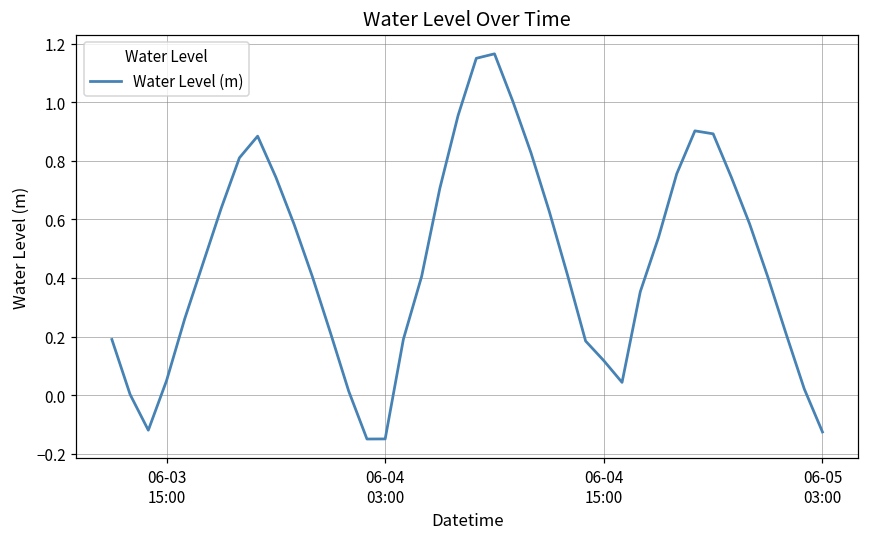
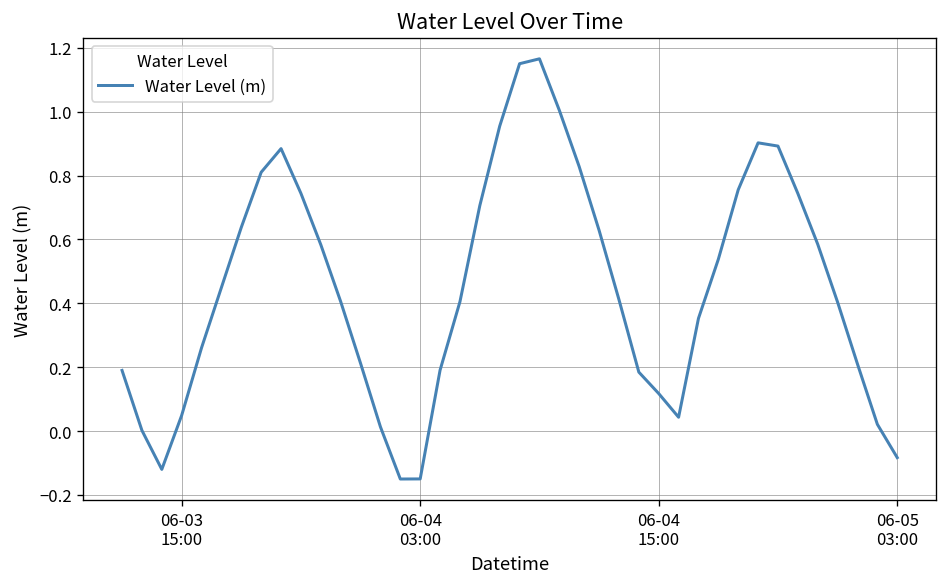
  {
    "06-03 15:00": 0.05,
    "06-04 03:00": -0.15,
    "06-04 15:00": 0.12,
-   "06-05 03:00": -0.13
+   "06-05 03:00": -0.08
  }
